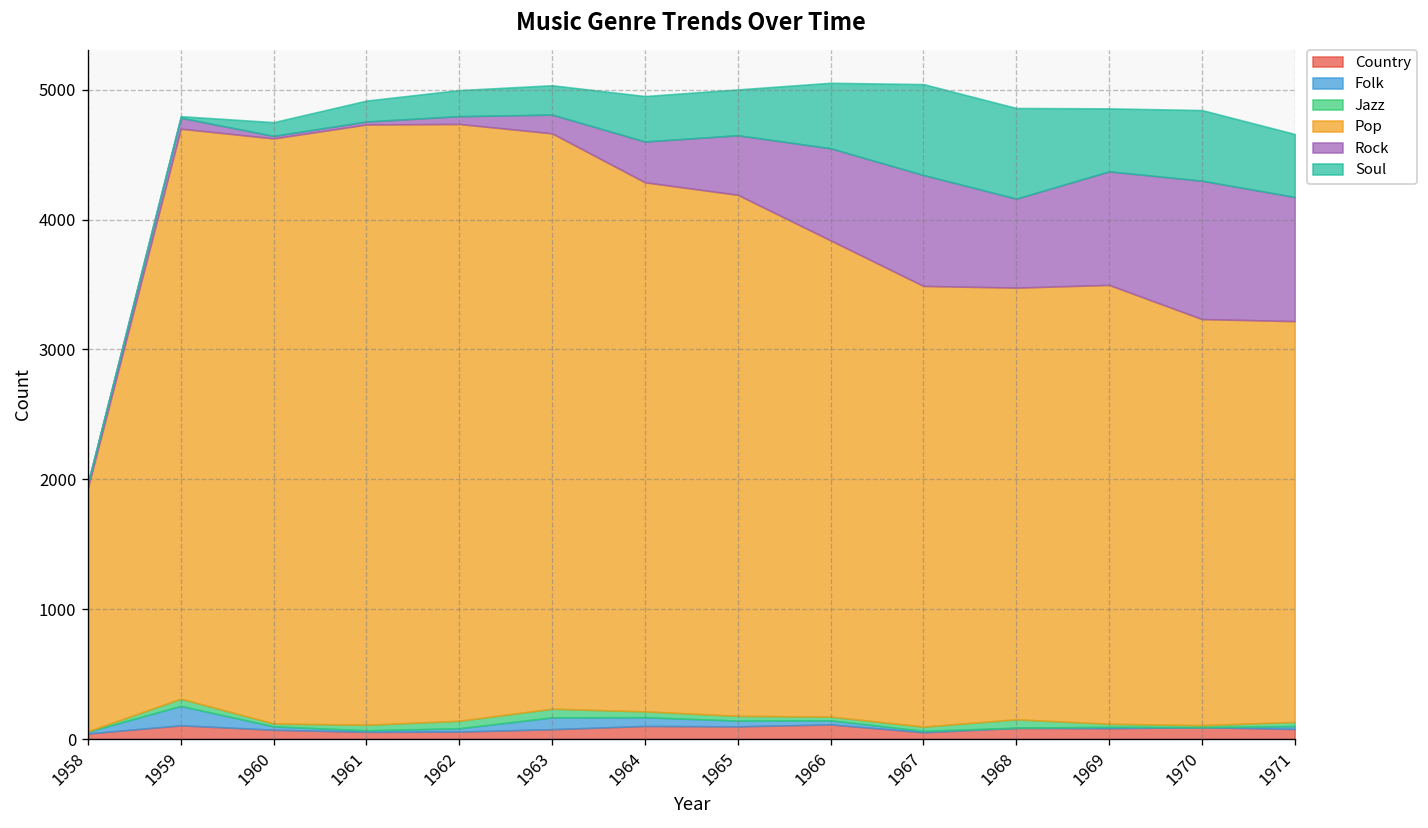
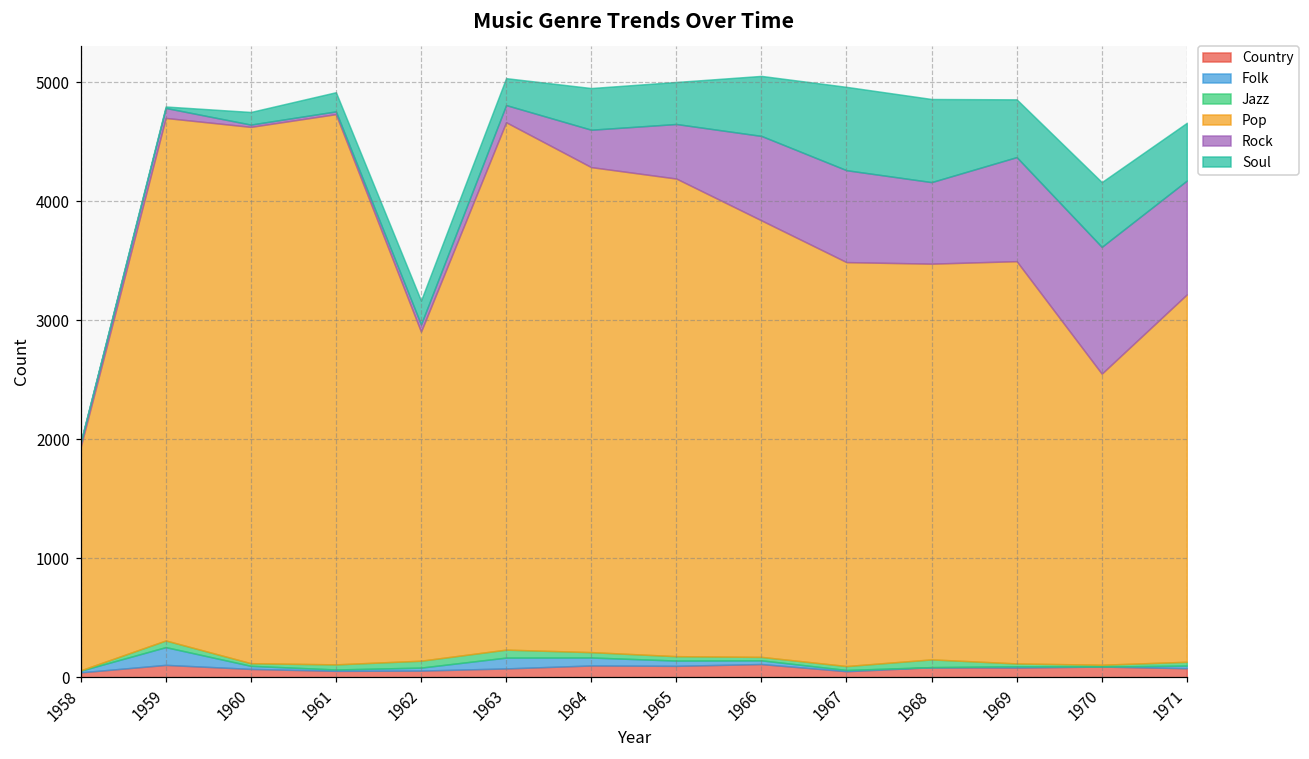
  {
    "Country": {
      "1959": 110,
      "1960": 70,
      "1962": 60,
      "1963": 80,
      "1964": 100,
      "1965": 100,
      "1966": 110
    },
    "Folk": {
      "1959": 150,
      "1962": 30,
      "1963": 90,
      "1964": 70,
      "1965": 40,
      "1966": 30
    },
    "Pop": {
      "1958": 1880,
      "1959": 4390,
-     "1962": 4600,
+     "1962": 2760,
      "1963": 4430,
      "1964": 4070,
      "1965": 4010,
      "1966": 3670,
      "1967": 3390,
      "1968": 3320,
      "1969": 3380,
-     "1970": 3130,
+     "1970": 2450,
      "1971": 3090
    },
    "Rock": {
      "1962": 60,
      "1963": 140,
      "1964": 310,
      "1965": 460,
      "1966": 710,
-     "1967": 850,
+     "1967": 770,
      "1968": 690,
      "1969": 870,
      "1970": 1070,
      "1971": 960
    }
  }
